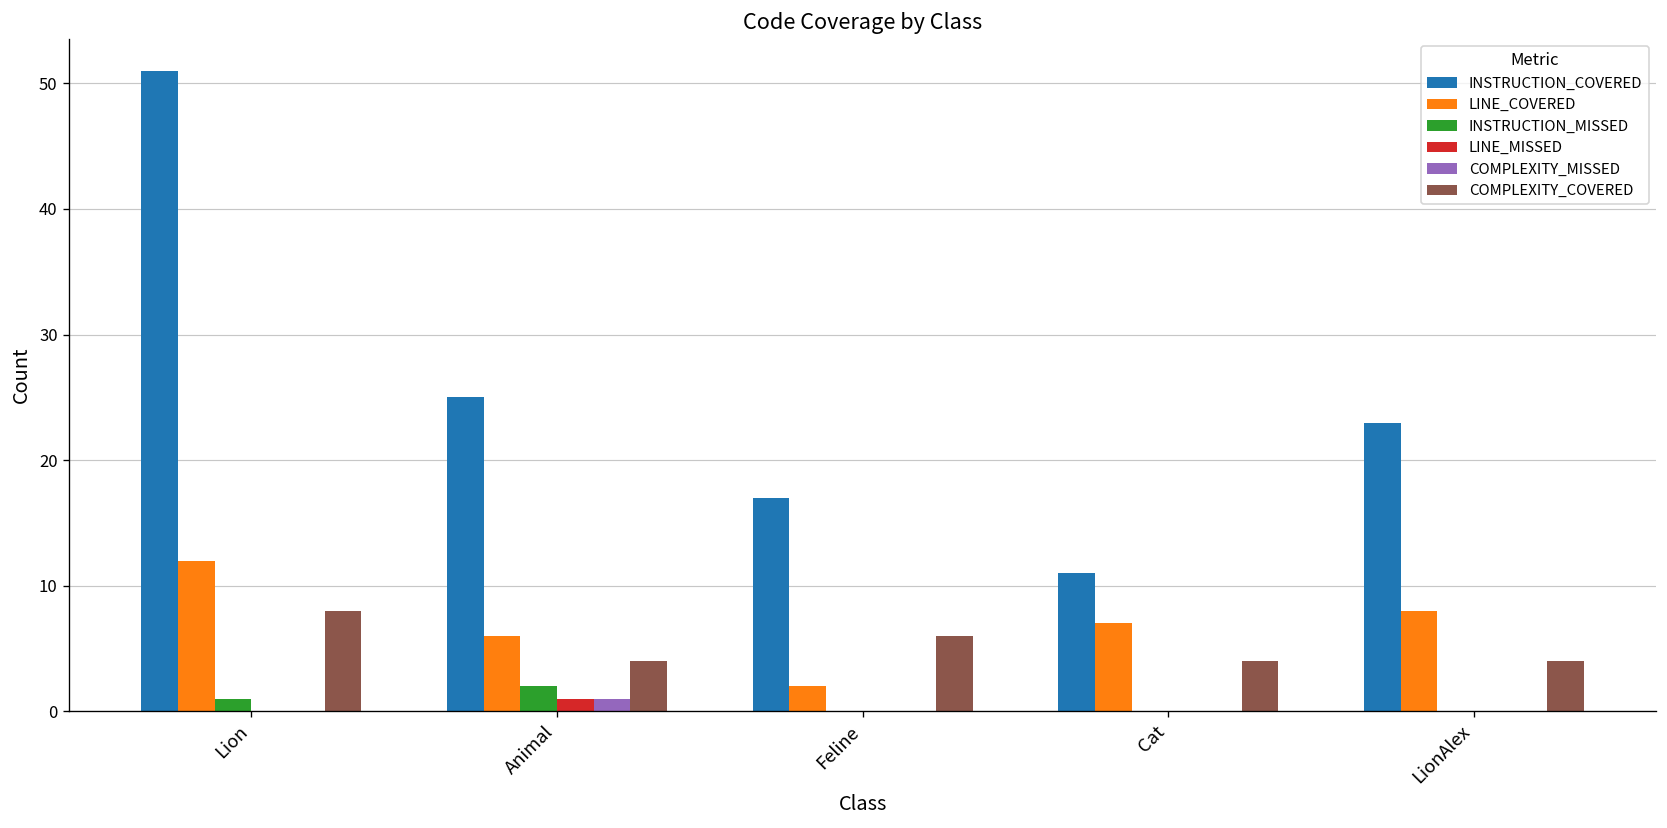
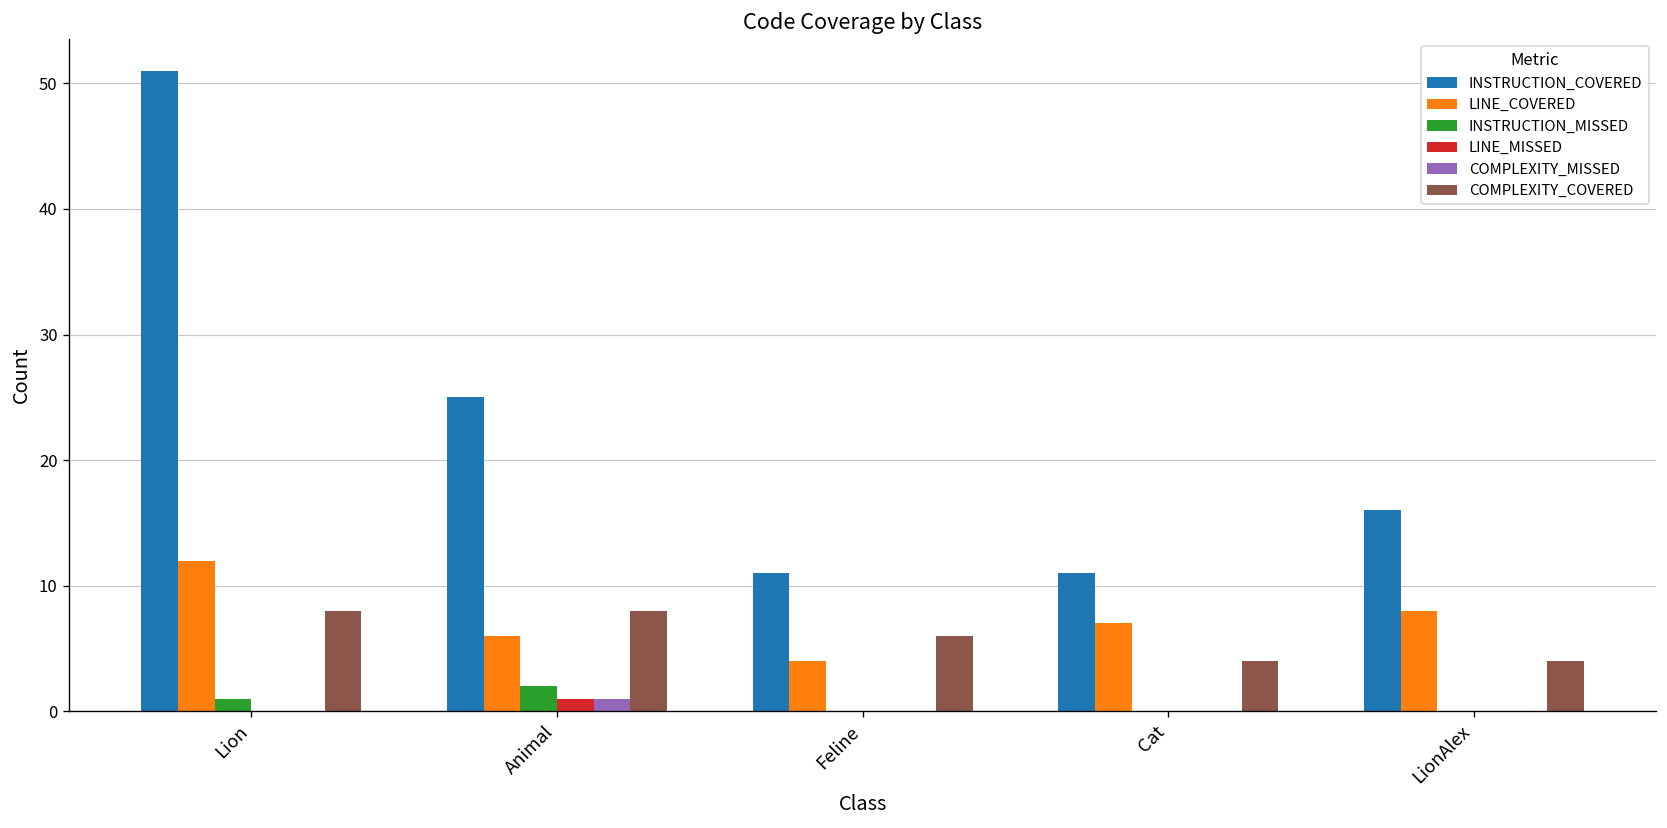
  {
    "INSTRUCTION_COVERED": {
      "Lion": 51,
      "Animal": 25,
-     "Feline": 17,
+     "Feline": 11,
      "Cat": 11,
-     "LionAlex": 23
+     "LionAlex": 16
    },
    "LINE_COVERED": {
      "Lion": 12,
      "Animal": 6,
-     "Feline": 2,
+     "Feline": 4,
      "Cat": 7,
      "LionAlex": 8
    },
    "INSTRUCTION_MISSED": {
      "Lion": 1,
      "Animal": 2,
      "Feline": 0,
      "Cat": 0,
      "LionAlex": 0
    },
    "LINE_MISSED": {
      "Lion": 0,
      "Animal": 1,
      "Feline": 0,
      "Cat": 0,
      "LionAlex": 0
    },
    "COMPLEXITY_MISSED": {
      "Lion": 0,
      "Animal": 1,
      "Feline": 0,
      "Cat": 0,
      "LionAlex": 0
    },
    "COMPLEXITY_COVERED": {
      "Lion": 8,
-     "Animal": 4,
+     "Animal": 8,
      "Feline": 6,
      "Cat": 4,
      "LionAlex": 4
    }
  }
